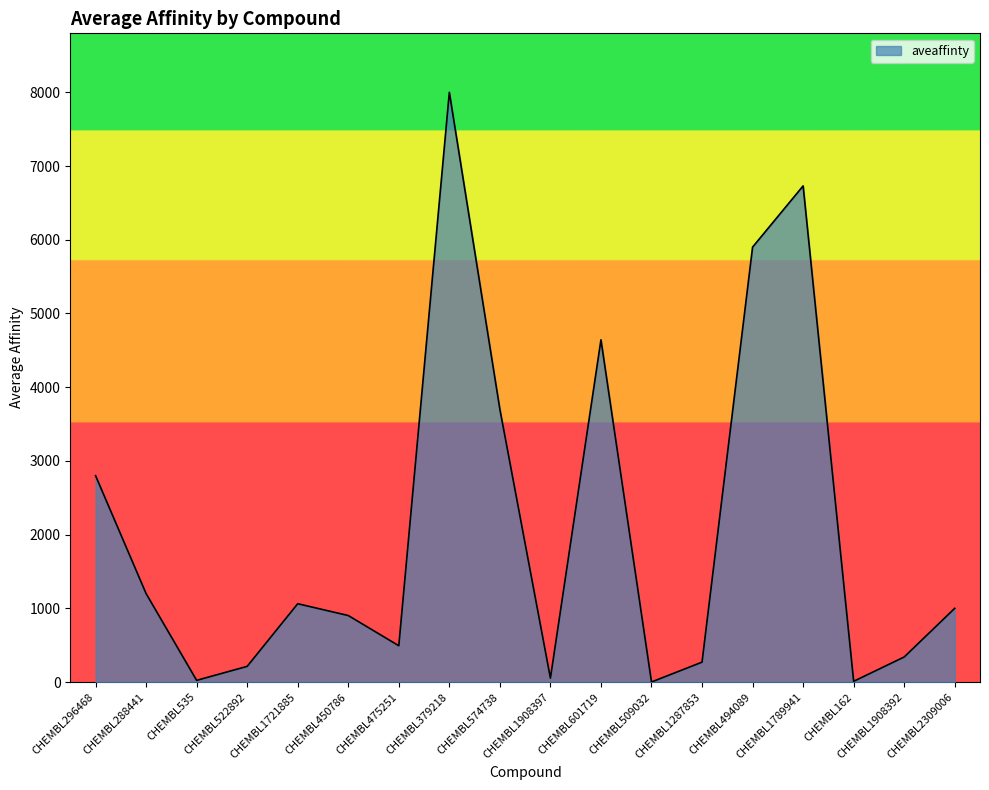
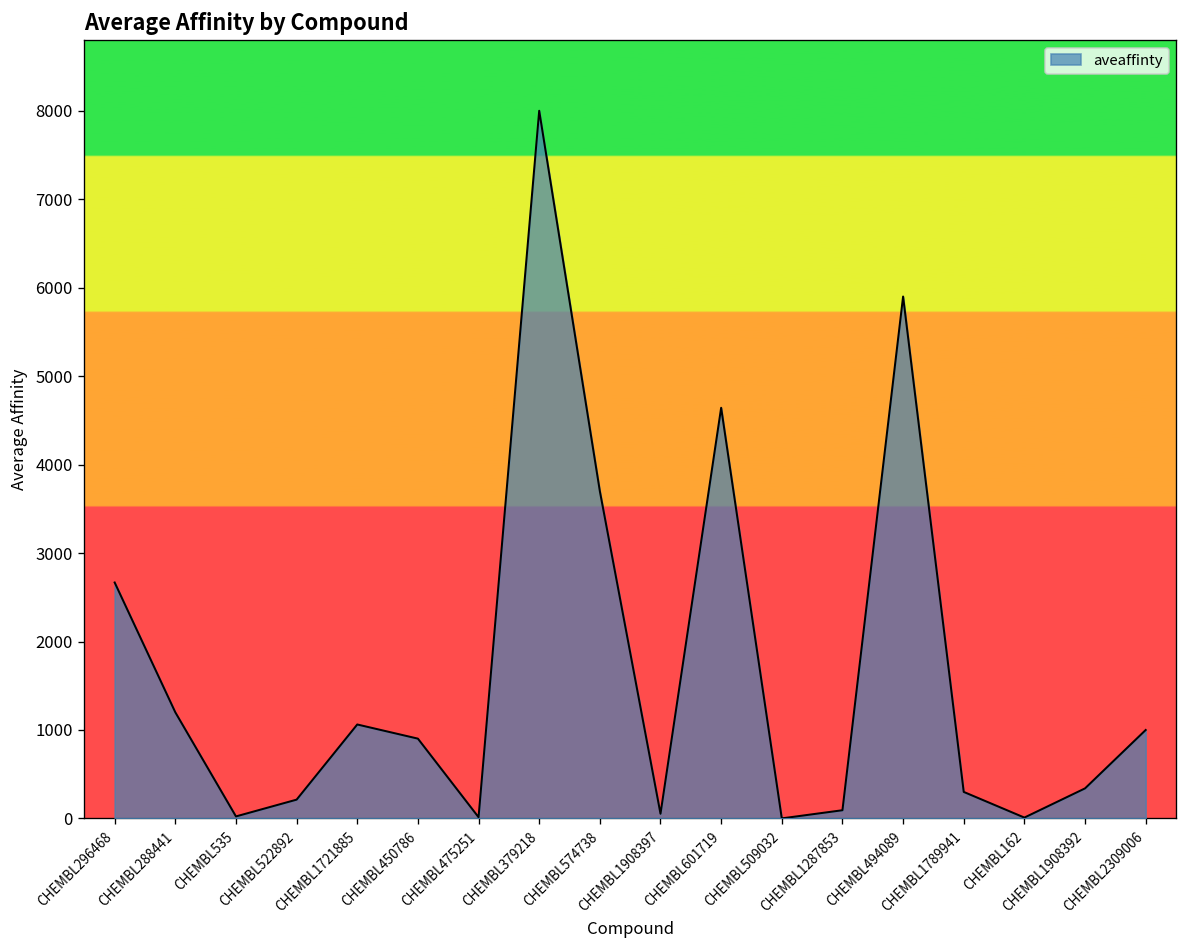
  {
-   "CHEMBL296468": 2800,
+   "CHEMBL296468": 2700,
    "CHEMBL288441": 1200,
    "CHEMBL535": 0,
    "CHEMBL522892": 200,
    "CHEMBL1721885": 1100,
    "CHEMBL450786": 900,
-   "CHEMBL475251": 500,
+   "CHEMBL475251": 0,
    "CHEMBL379218": 8000,
    "CHEMBL574738": 3700,
    "CHEMBL1908397": 100,
    "CHEMBL601719": 4600,
    "CHEMBL509032": 0,
-   "CHEMBL1287853": 300,
+   "CHEMBL1287853": 100,
    "CHEMBL494089": 5900,
-   "CHEMBL1789941": 6700,
+   "CHEMBL1789941": 300,
    "CHEMBL162": 0,
    "CHEMBL1908392": 300,
    "CHEMBL2309006": 1000
  }
